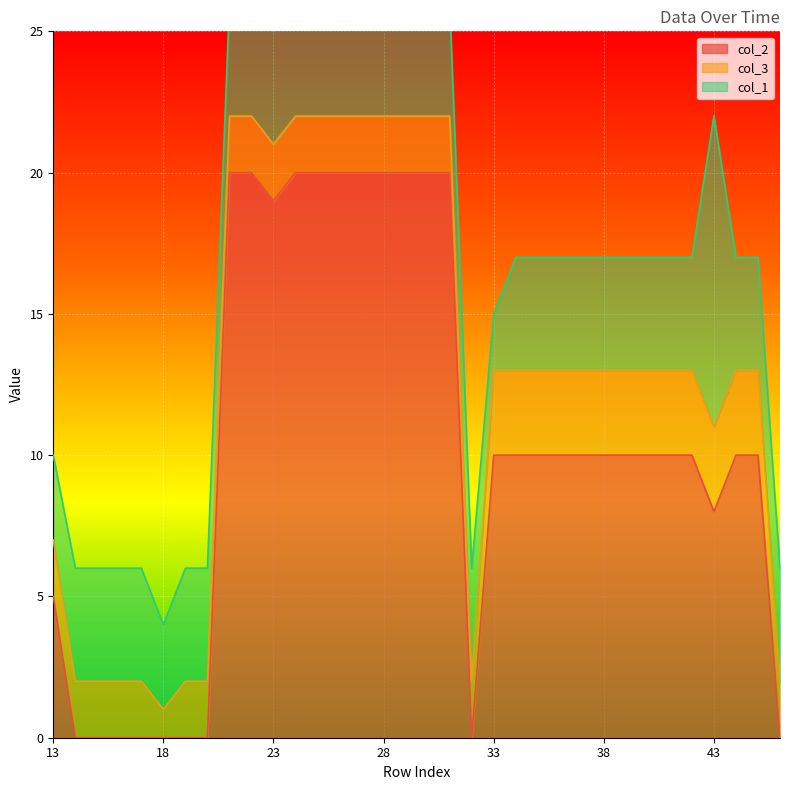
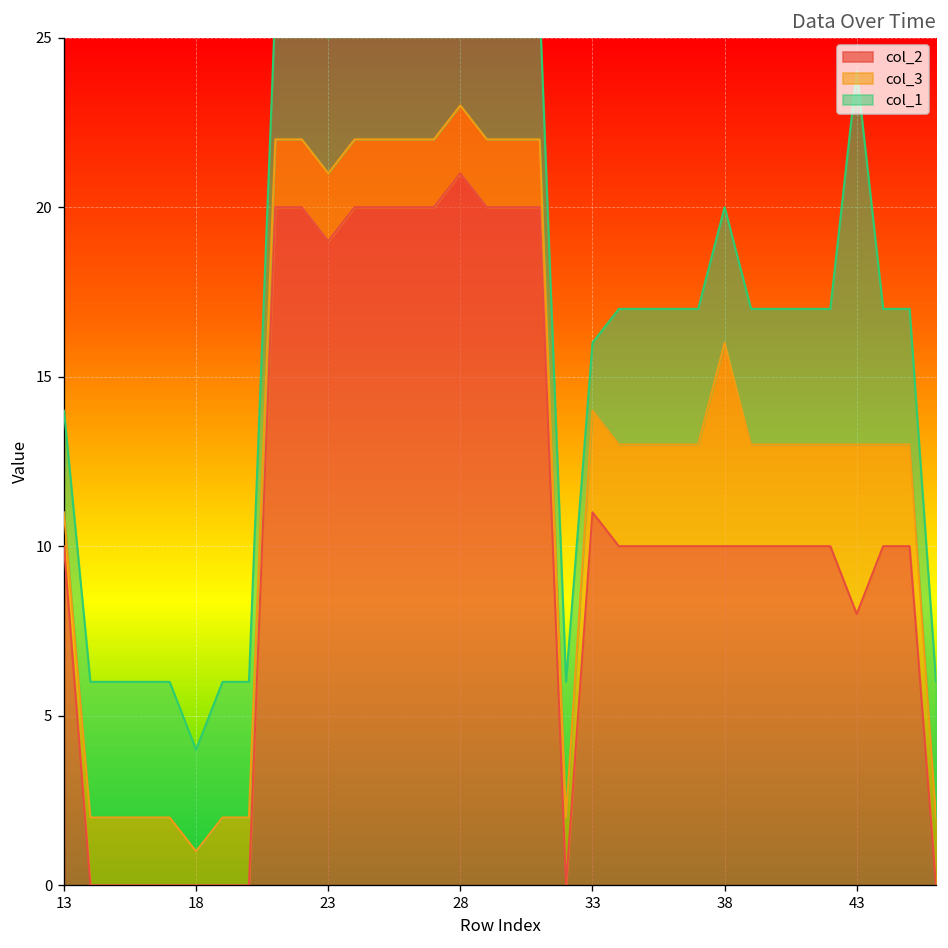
  {
    "col_2": {
-     "13": 5,
+     "13": 10,
      "18": 0,
      "23": 19,
-     "28": 20,
-     "33": 10,
+     "28": 21,
+     "33": 11,
      "38": 10,
      "43": 8
    },
    "col_3": {
-     "13": 2,
+     "13": 1,
      "18": 1,
      "23": 2,
      "28": 2,
      "33": 3,
-     "38": 3,
-     "43": 3
+     "38": 6,
+     "43": 5
    },
    "col_1": {
      "13": 3,
      "18": 3,
      "23": 4,
      "33": 2,
      "38": 4
    }
  }
